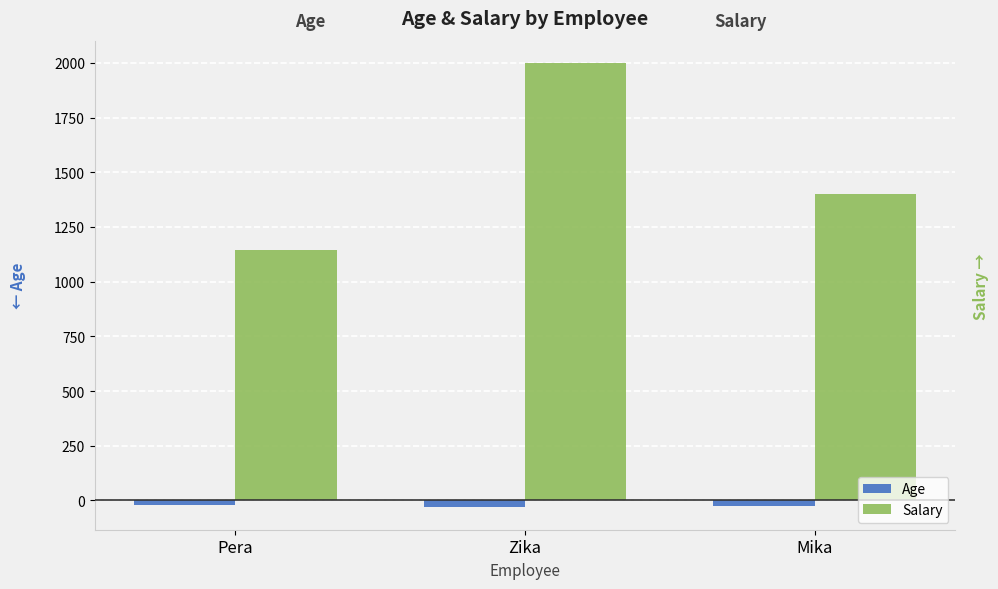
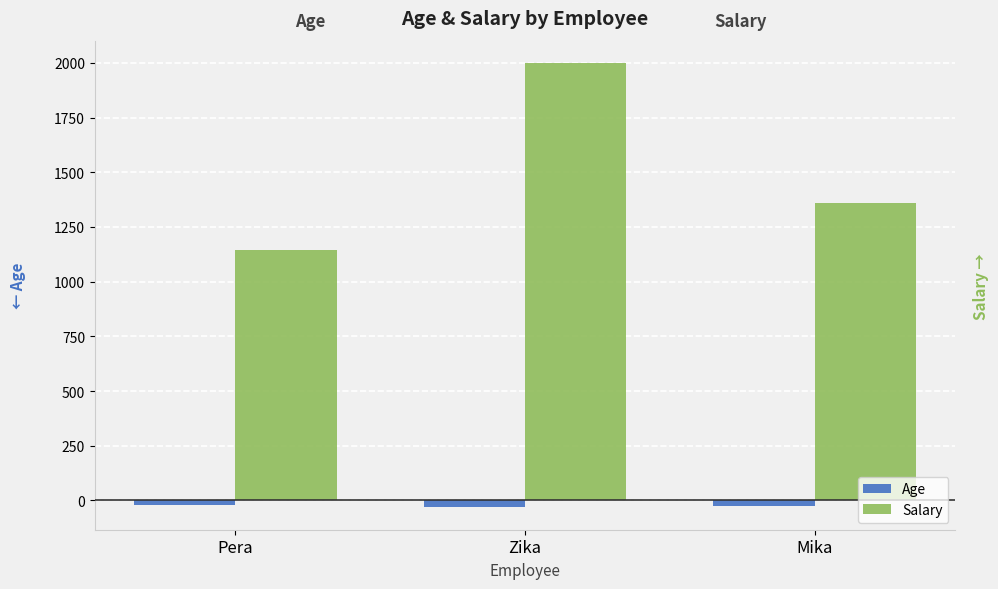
  {
    "Age": {
      "Pera": -20,
      "Zika": -30,
      "Mika": -30
    },
    "Salary": {
      "Pera": 1150,
      "Zika": 2000,
-     "Mika": 1400
+     "Mika": 1360
    }
  }
